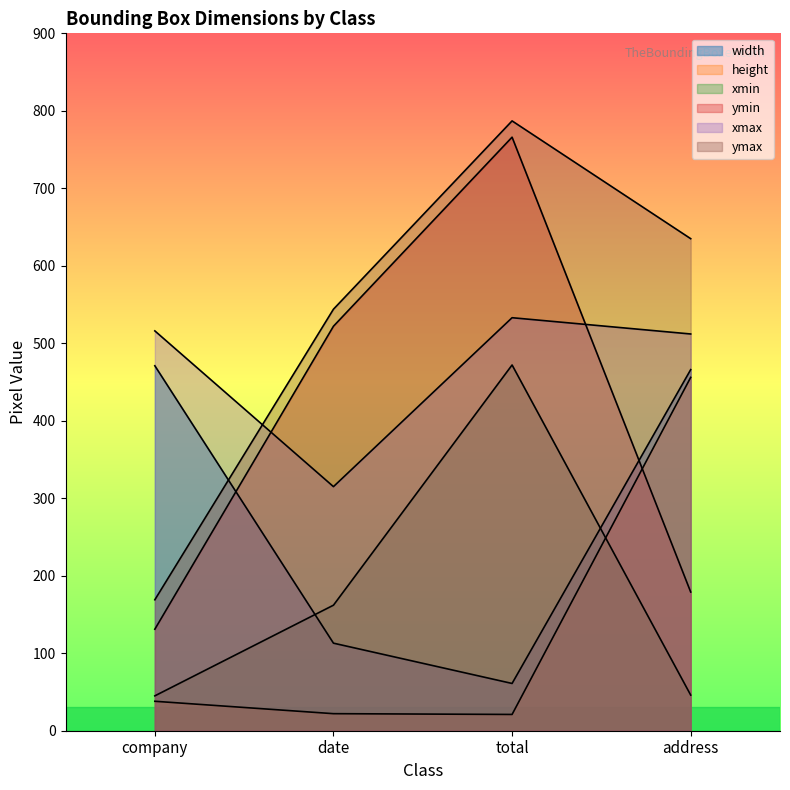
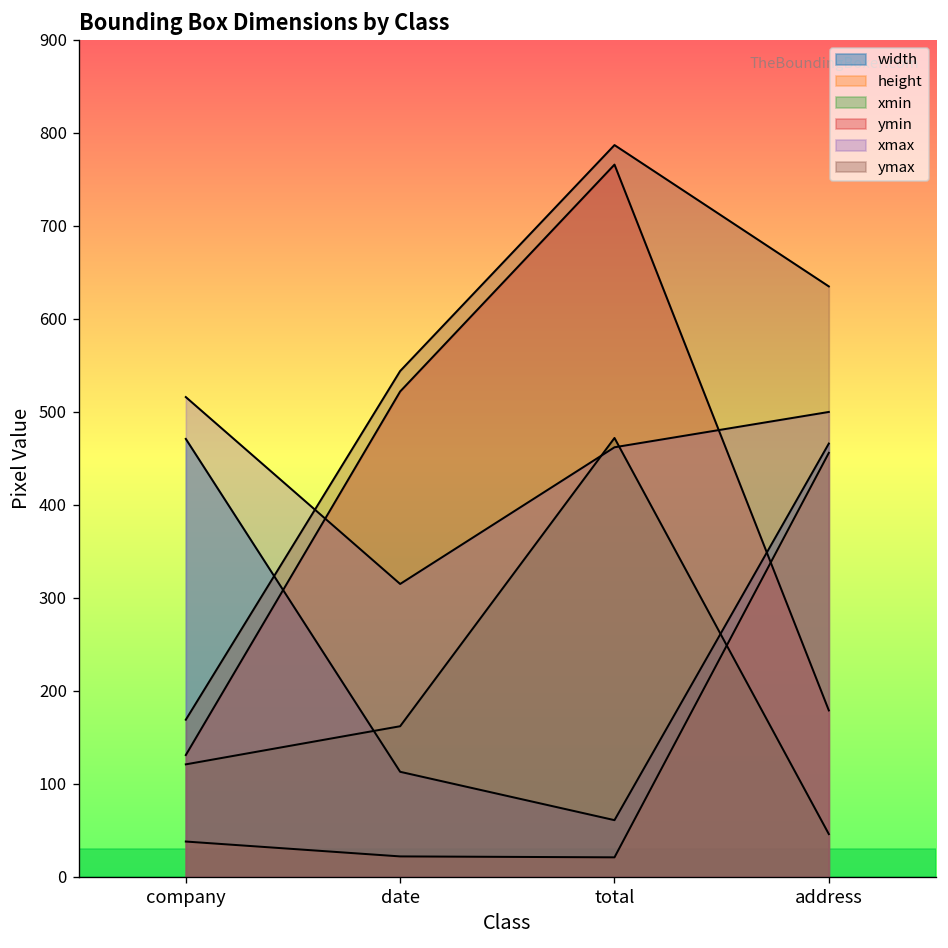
  {
    "width": {
      "company": 470,
      "date": 110,
      "total": 60,
      "address": 470
    },
    "xmin": {
-     "company": 50,
+     "company": 120,
      "date": 160,
      "total": 470,
      "address": 50
    },
    "xmax": {
      "company": 520,
      "date": 320,
-     "total": 530,
-     "address": 510
+     "total": 460,
+     "address": 500
    }
  }
